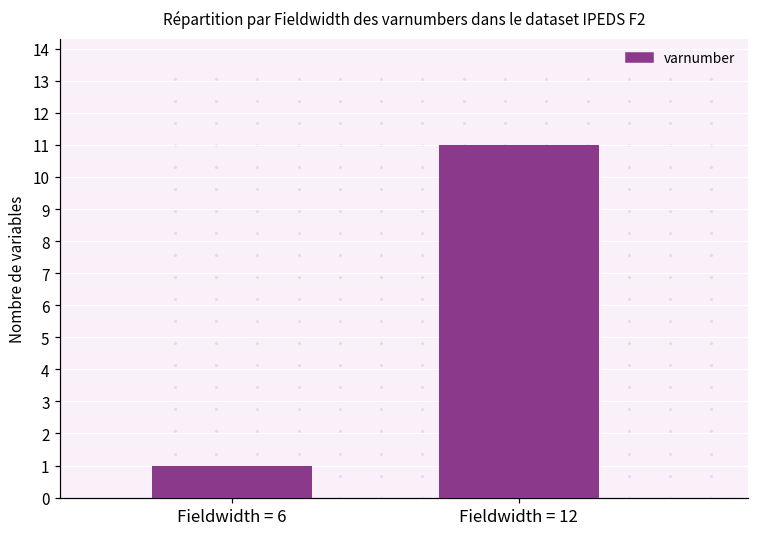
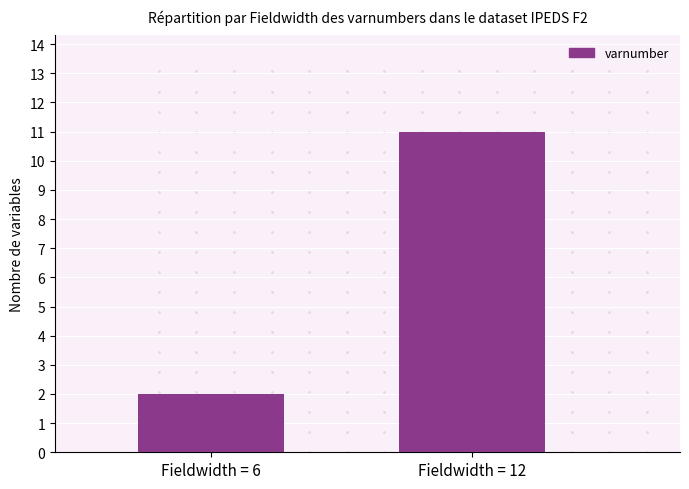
  {
    "varnumber": {
-     "Fieldwidth = 6": 1,
+     "Fieldwidth = 6": 2,
      "Fieldwidth = 12": 11
    }
  }
